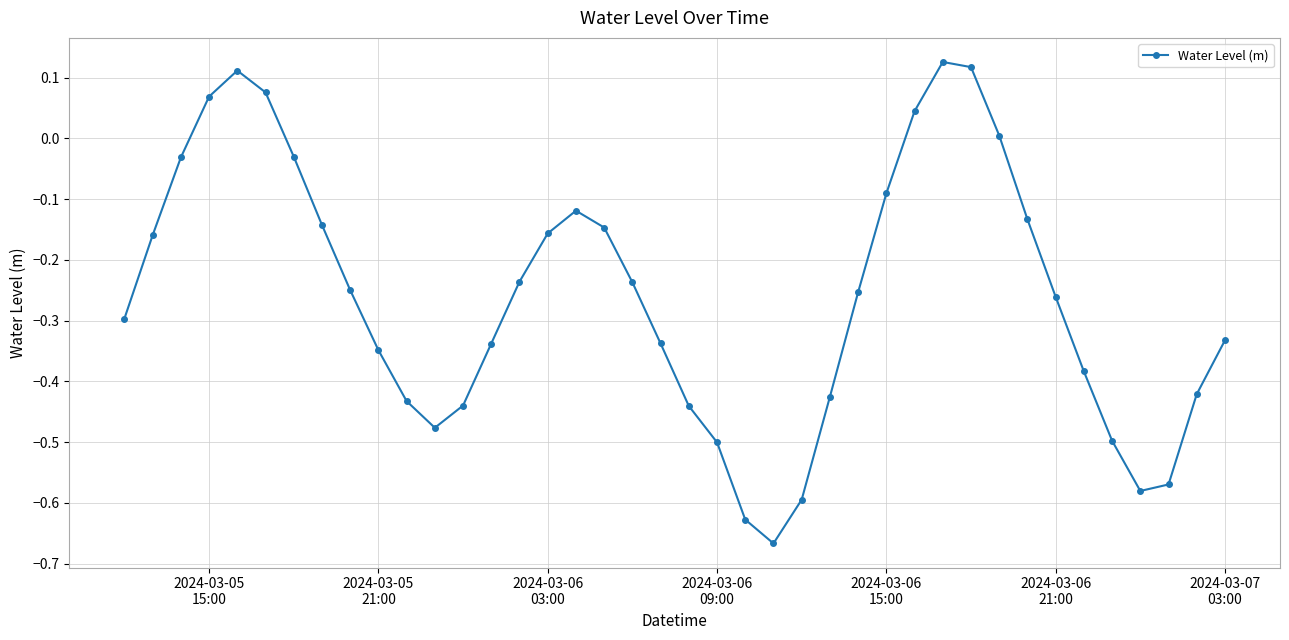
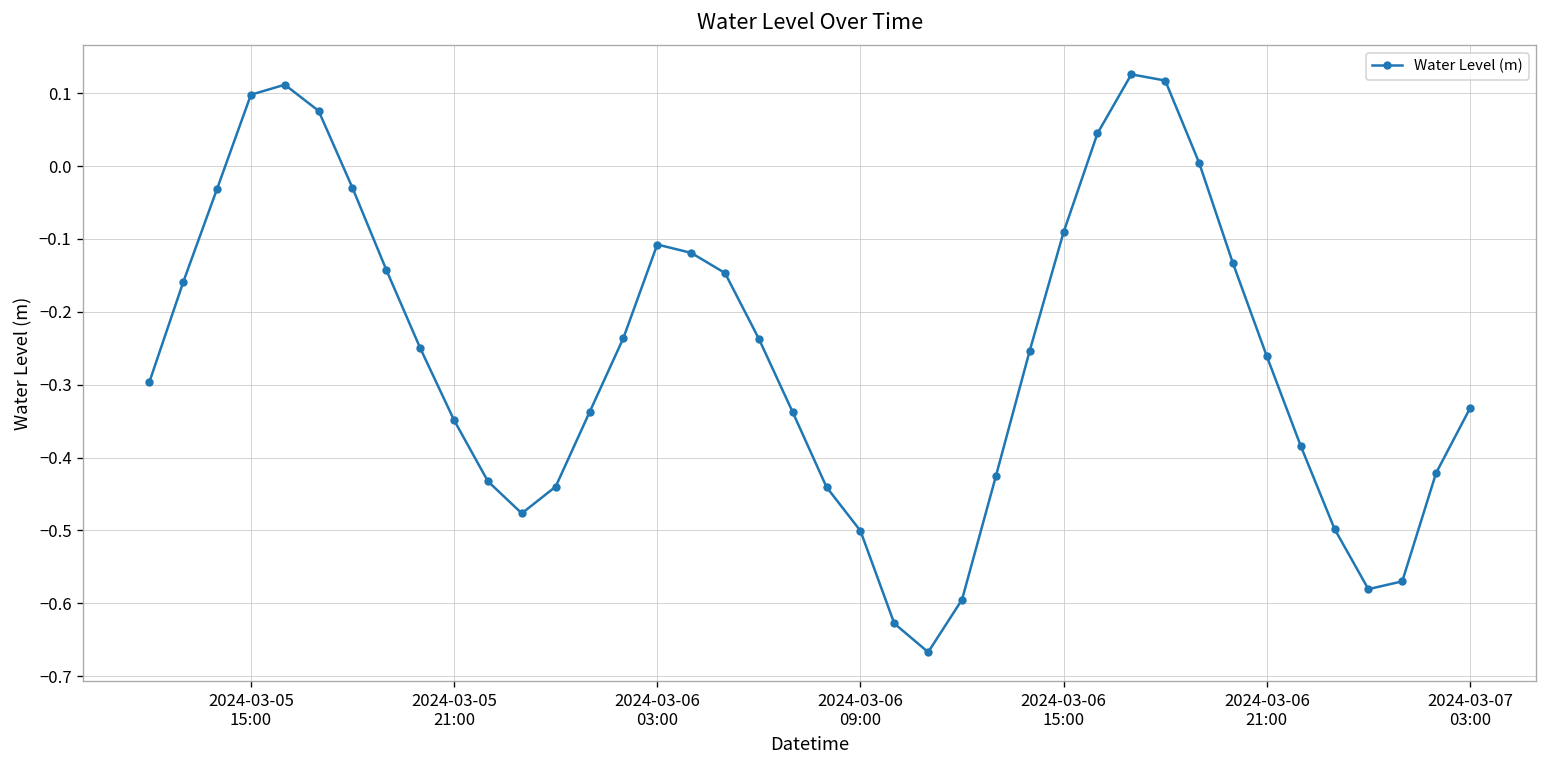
  {
-   "2024-03-05 15:00": 0.07,
+   "2024-03-05 15:00": 0.10,
    "2024-03-05 21:00": -0.35,
-   "2024-03-06 03:00": -0.16,
+   "2024-03-06 03:00": -0.11,
    "2024-03-06 09:00": -0.50,
    "2024-03-06 15:00": -0.09,
    "2024-03-06 21:00": -0.26,
    "2024-03-07 03:00": -0.33
  }
